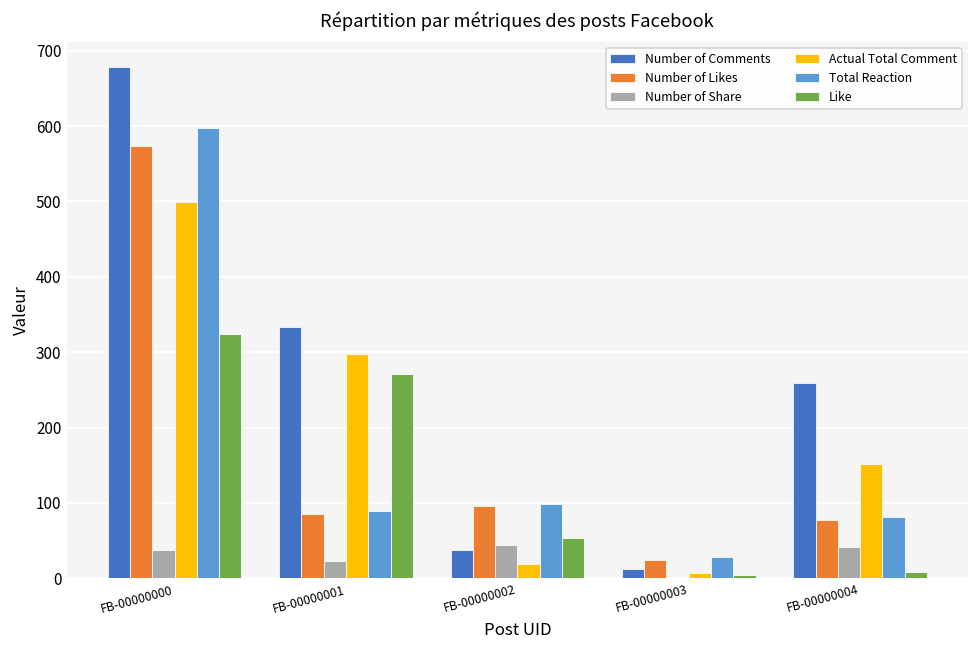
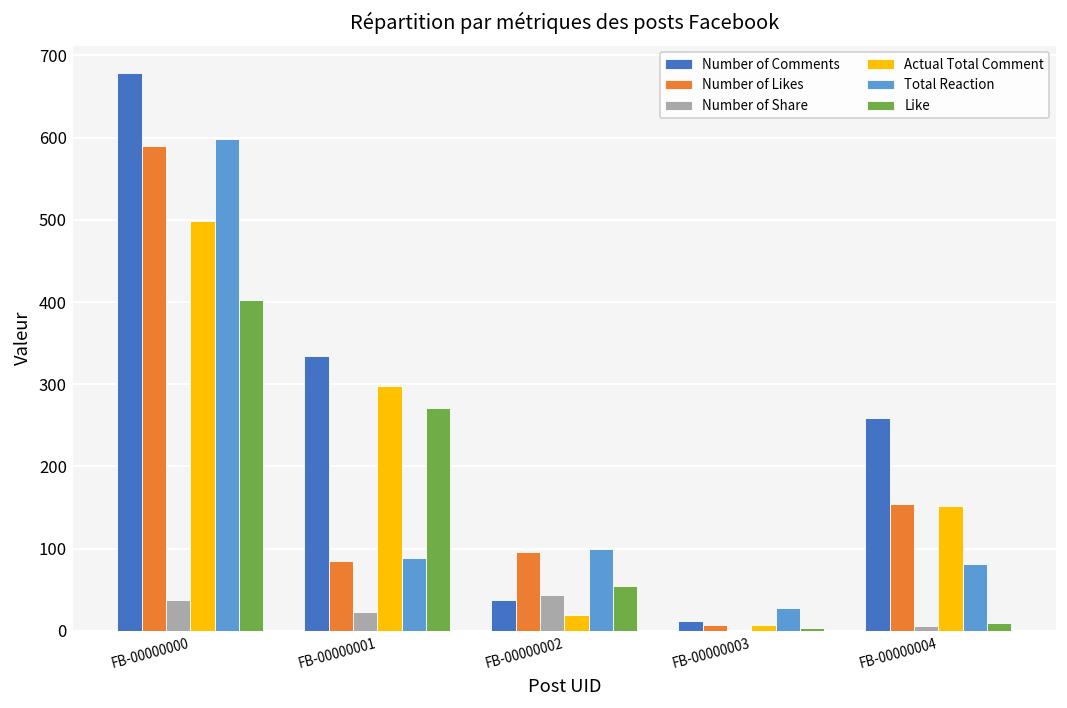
  {
    "Number of Likes": {
-     "FB-00000000": 570,
+     "FB-00000000": 590,
      "FB-00000001": 90,
      "FB-00000002": 100,
-     "FB-00000003": 20,
-     "FB-00000004": 80
+     "FB-00000003": 10,
+     "FB-00000004": 150
    },
    "Number of Share": {
      "FB-00000000": 40,
      "FB-00000001": 20,
      "FB-00000002": 40,
      "FB-00000003": 0,
-     "FB-00000004": 40
+     "FB-00000004": 10
    },
    "Actual Total Comment": {
      "FB-00000000": 500,
      "FB-00000001": 300,
      "FB-00000002": 20,
      "FB-00000003": 10,
      "FB-00000004": 150
    },
    "Like": {
-     "FB-00000000": 320,
+     "FB-00000000": 400,
      "FB-00000001": 270,
      "FB-00000002": 50,
      "FB-00000003": 0,
      "FB-00000004": 10
    }
  }
